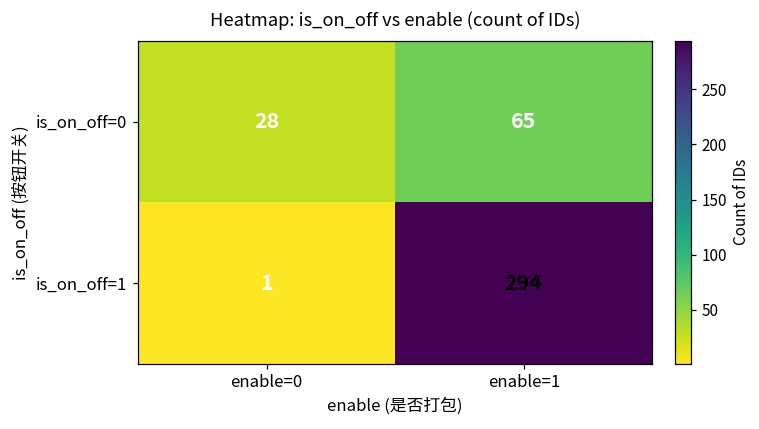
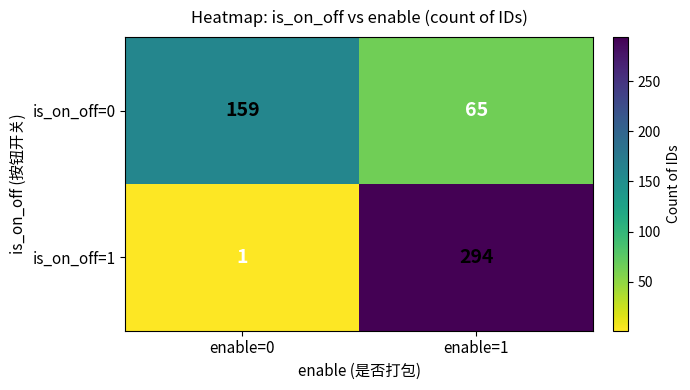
  {
    "is_on_off=0": {
-     "enable=0": 28,
+     "enable=0": 159,
      "enable=1": 65
    },
    "is_on_off=1": {
      "enable=0": 1,
      "enable=1": 294
    }
  }
